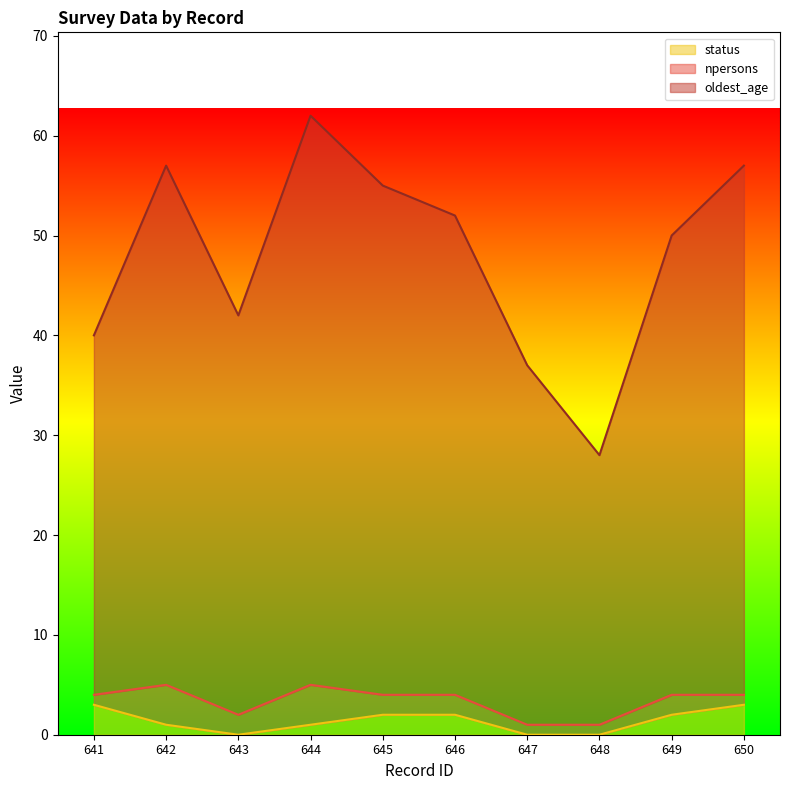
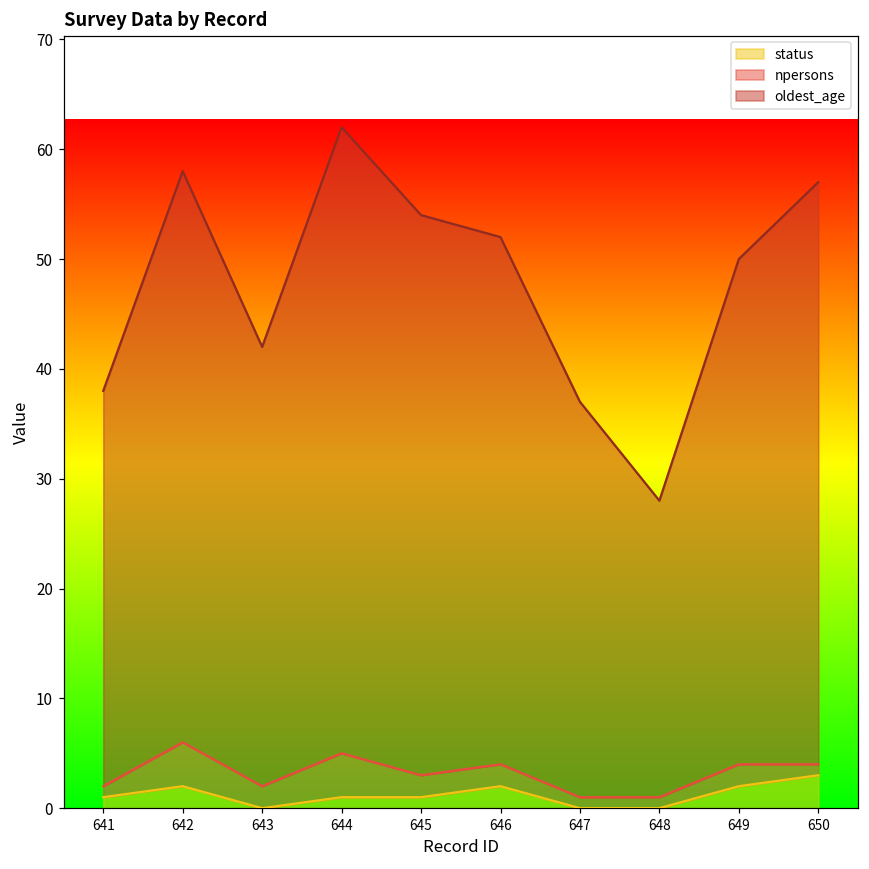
  {
    "status": {
-     "641": 3,
-     "642": 1,
+     "641": 1,
+     "642": 2,
      "643": 0,
      "644": 1,
-     "645": 2,
+     "645": 1,
      "646": 2,
      "647": 0,
      "648": 0,
      "649": 2,
      "650": 3
    }
  }
